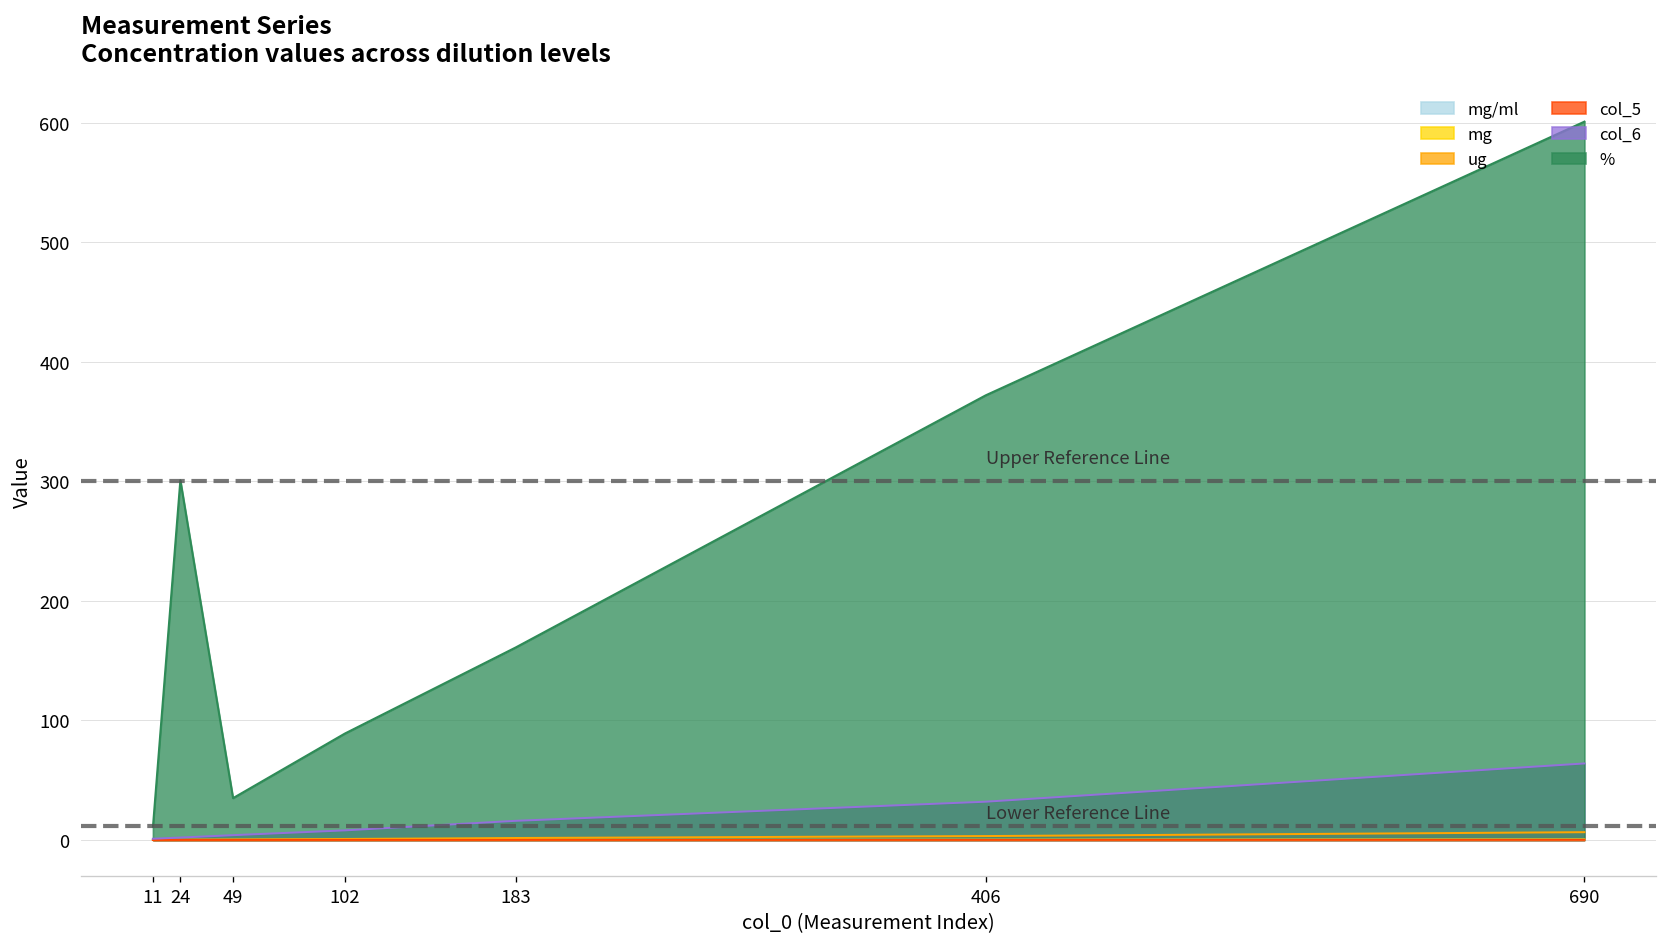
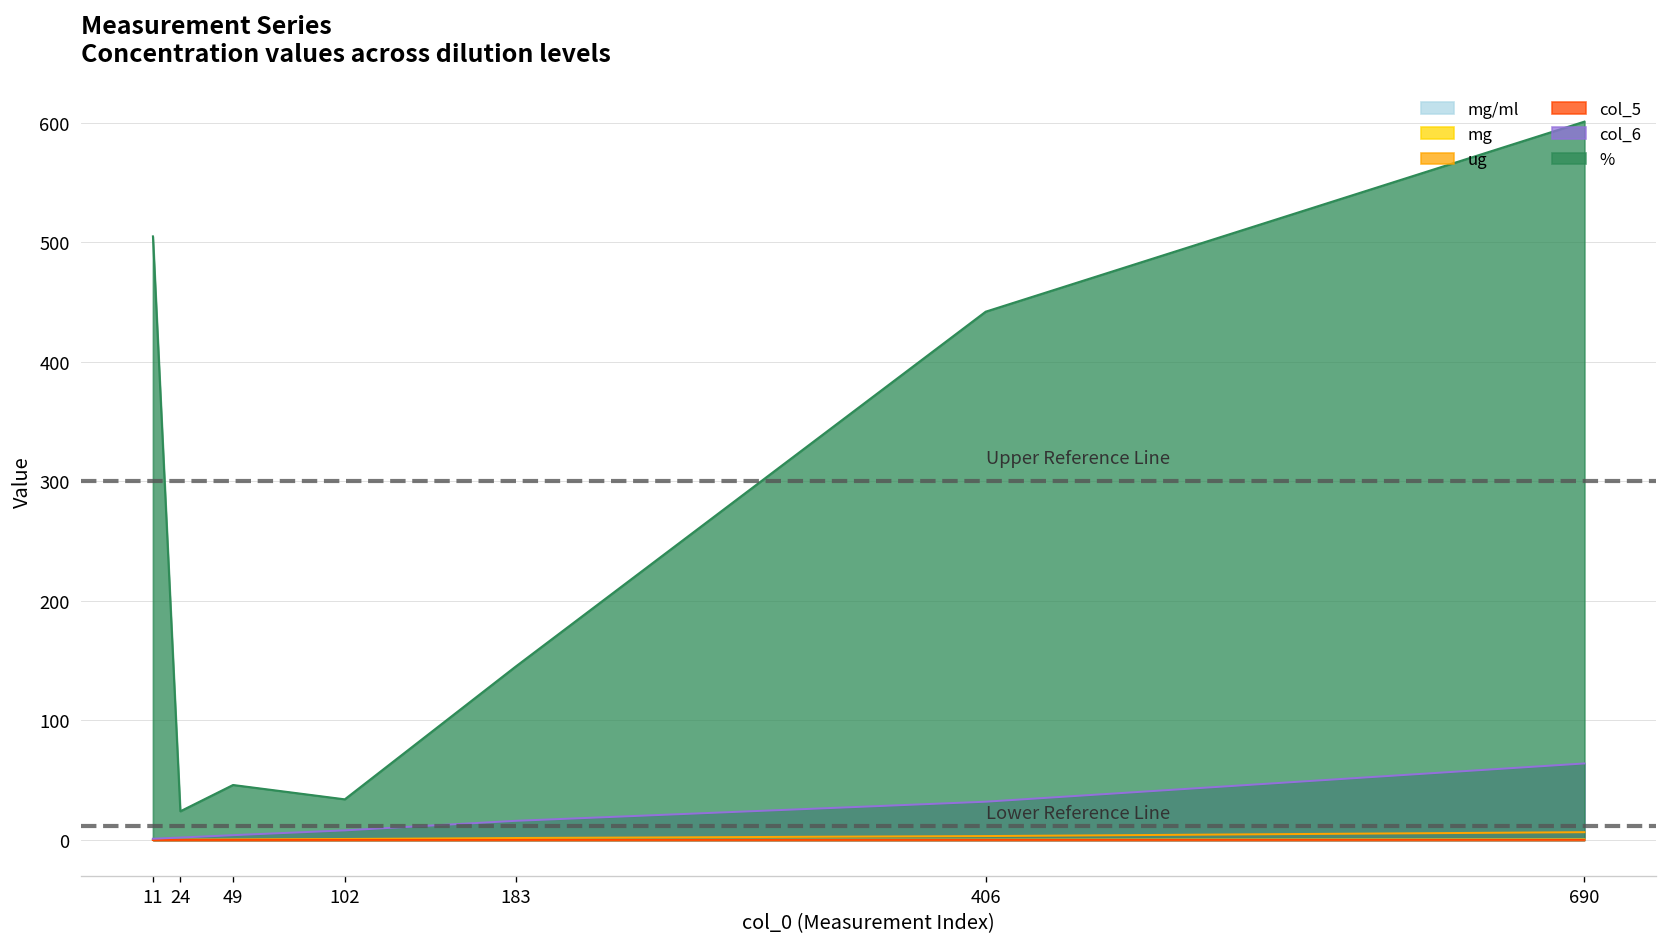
  {
    "col_6": {
      "49": 0,
      "102": 10,
      "183": 20,
      "406": 30,
      "690": 60
    },
    "%": {
-     "11": 10,
-     "24": 300,
-     "49": 40,
-     "102": 90,
-     "183": 160,
-     "406": 370,
+     "11": 510,
+     "24": 20,
+     "49": 50,
+     "102": 30,
+     "183": 150,
+     "406": 440,
      "690": 600
    }
  }
